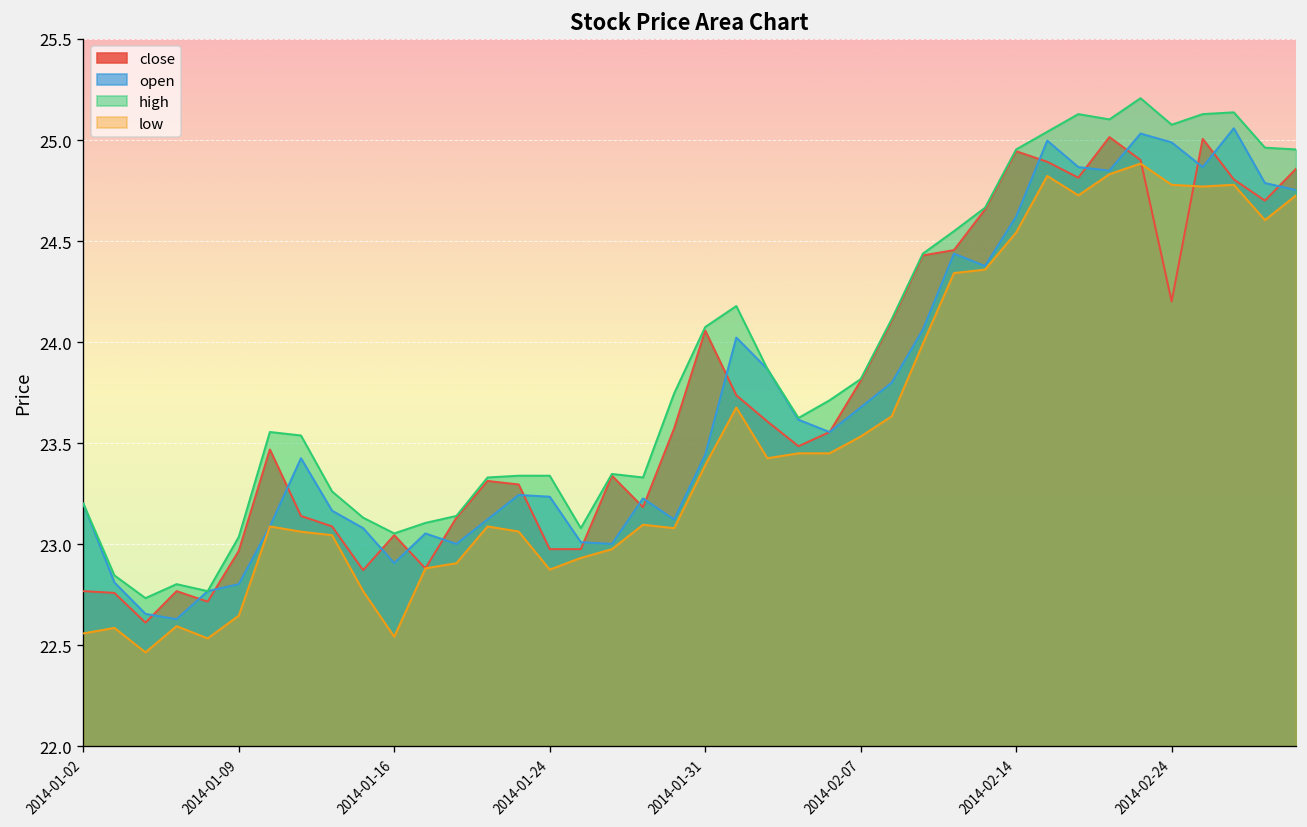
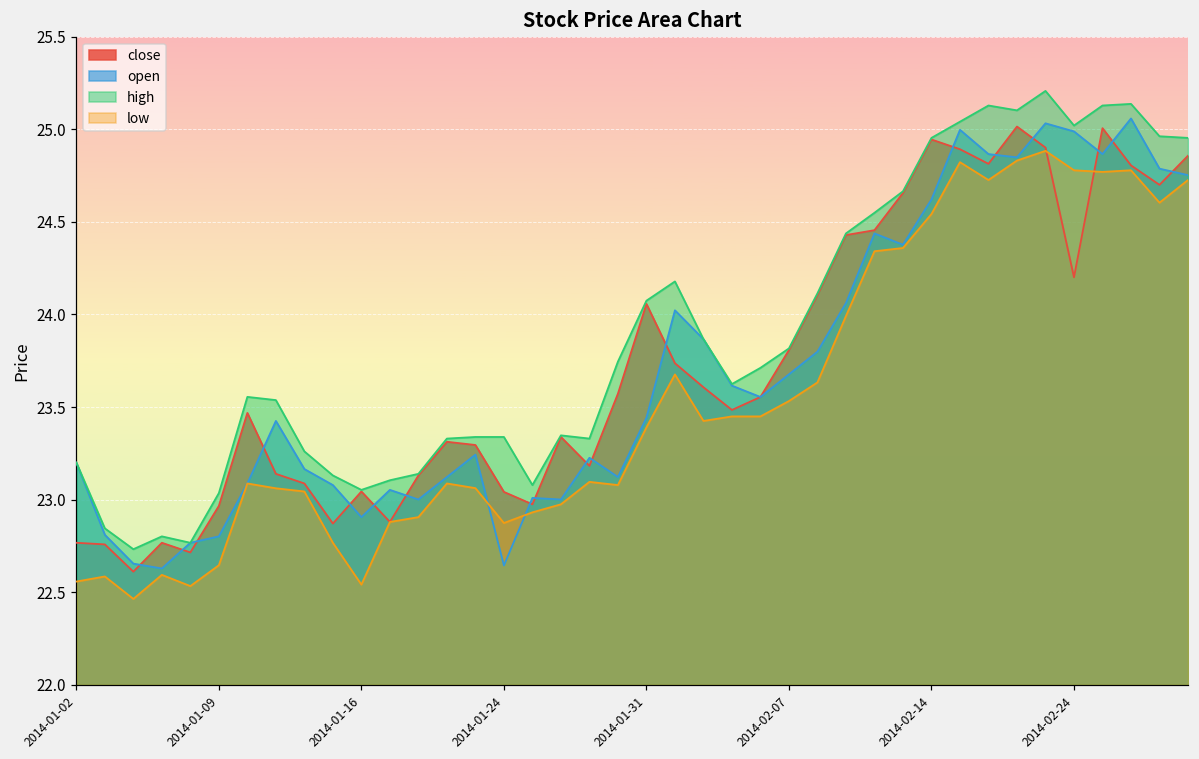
  {
    "close": {
      "2014-01-02": 22.77,
      "2014-01-09": 22.97,
-     "2014-01-24": 22.98,
+     "2014-01-24": 23.04,
      "2014-01-31": 24.06,
      "2014-02-24": 24.20
    },
    "open": {
      "2014-01-09": 22.80,
      "2014-01-16": 22.91,
-     "2014-01-24": 23.23,
+     "2014-01-24": 22.65,
      "2014-01-31": 23.44,
      "2014-02-07": 23.68,
      "2014-02-14": 24.62,
      "2014-02-24": 24.99
    },
    "high": {
      "2014-01-09": 23.04,
      "2014-01-24": 23.34,
      "2014-01-31": 24.07,
-     "2014-02-24": 25.08
+     "2014-02-24": 25.02
    },
    "low": {
      "2014-01-02": 22.56,
      "2014-01-09": 22.65,
      "2014-01-16": 22.54,
      "2014-01-24": 22.87,
      "2014-01-31": 23.39,
      "2014-02-07": 23.53,
      "2014-02-14": 24.54,
      "2014-02-24": 24.78
    }
  }
